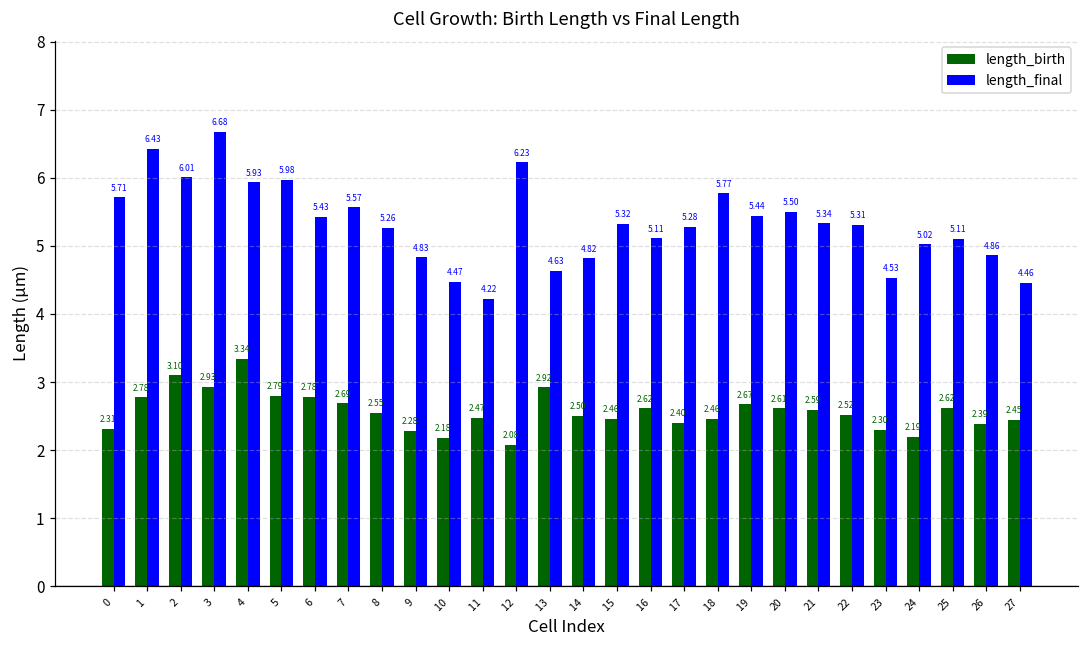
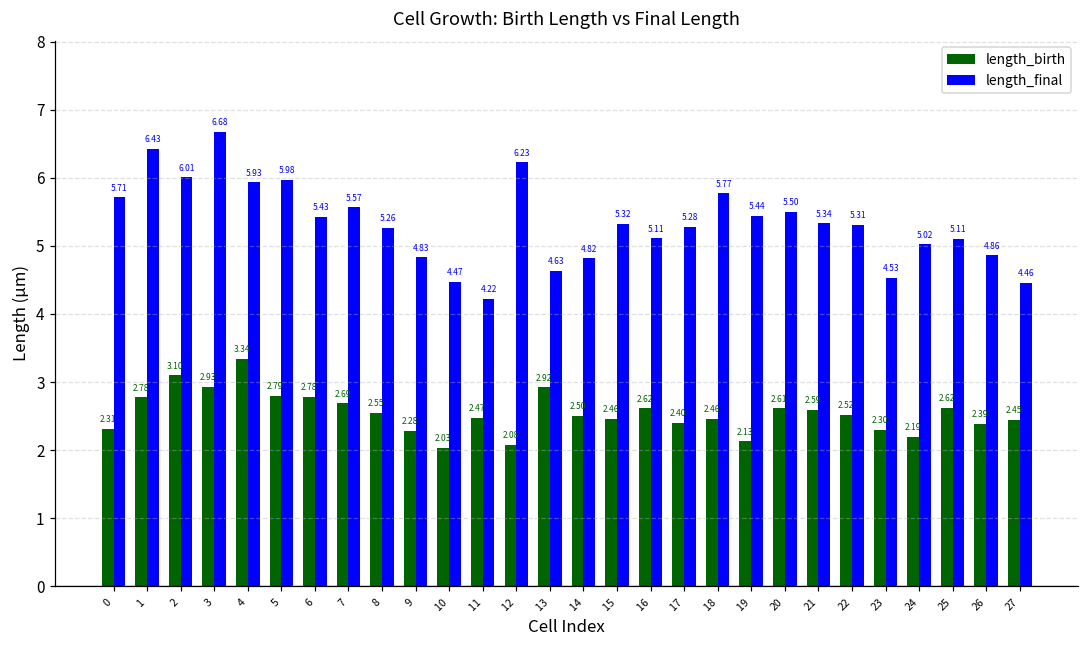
  {
    "length_birth": {
      "0": 2.31,
      "1": 2.78,
      "2": 3.10,
      "3": 2.93,
      "4": 3.34,
      "5": 2.79,
      "6": 2.78,
      "7": 2.69,
      "8": 2.55,
      "9": 2.28,
-     "10": 2.18,
+     "10": 2.03,
      "11": 2.47,
      "12": 2.08,
      "13": 2.92,
      "14": 2.50,
      "15": 2.46,
      "16": 2.62,
      "17": 2.40,
      "18": 2.46,
-     "19": 2.67,
+     "19": 2.13,
      "20": 2.61,
      "21": 2.59,
      "22": 2.52,
      "23": 2.30,
      "24": 2.19,
      "25": 2.62,
      "26": 2.39,
      "27": 2.45
    },
    "length_final": {
      "0": 5.71,
      "1": 6.43,
      "2": 6.01,
      "3": 6.68,
      "4": 5.93,
      "5": 5.98,
      "6": 5.43,
      "7": 5.57,
      "8": 5.26,
      "9": 4.83,
      "10": 4.47,
      "11": 4.22,
      "12": 6.23,
      "13": 4.63,
      "14": 4.82,
      "15": 5.32,
      "16": 5.11,
      "17": 5.28,
      "18": 5.77,
      "19": 5.44,
      "20": 5.50,
      "21": 5.34,
      "22": 5.31,
      "23": 4.53,
      "24": 5.02,
      "25": 5.11,
      "26": 4.86,
      "27": 4.46
    }
  }
